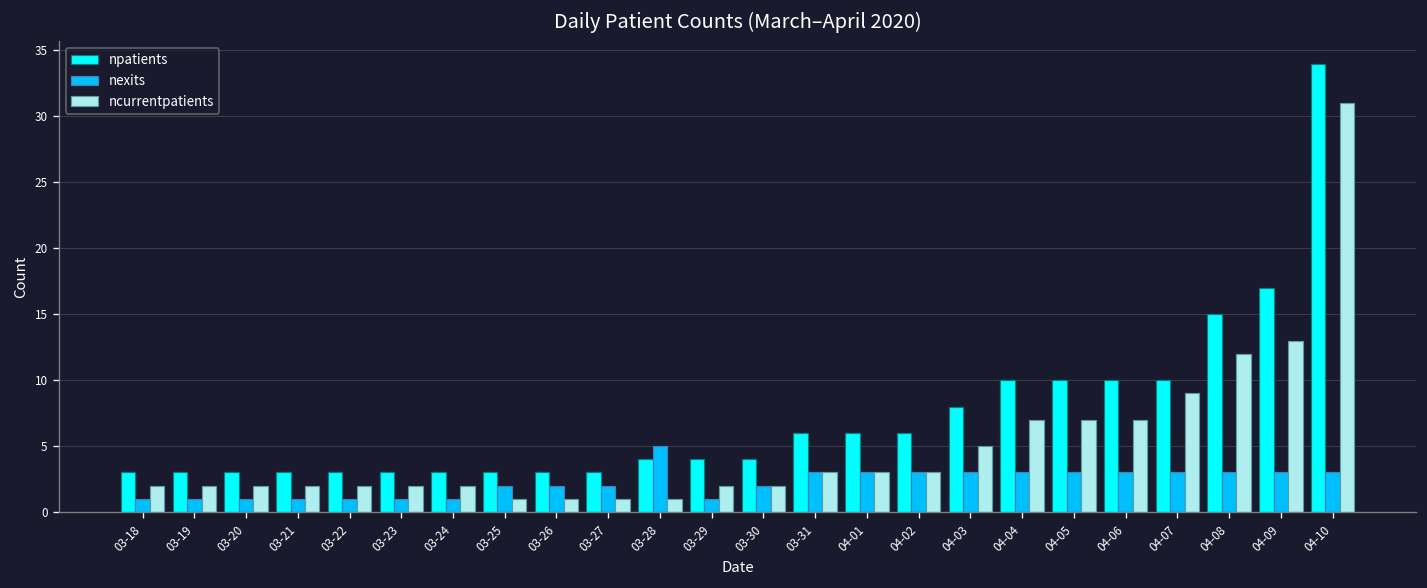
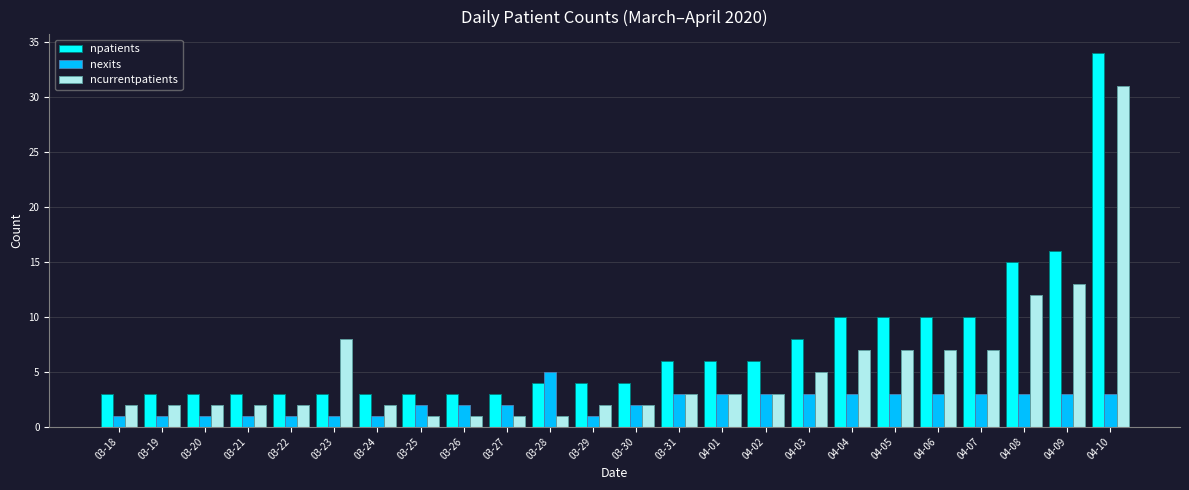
  {
    "npatients": {
      "03-18": 3,
      "03-19": 3,
      "03-20": 3,
      "03-21": 3,
      "03-22": 3,
      "03-23": 3,
      "03-24": 3,
      "03-25": 3,
      "03-26": 3,
      "03-27": 3,
      "03-28": 4,
      "03-29": 4,
      "03-30": 4,
      "03-31": 6,
      "04-01": 6,
      "04-02": 6,
      "04-03": 8,
      "04-04": 10,
      "04-05": 10,
      "04-06": 10,
      "04-07": 10,
      "04-08": 15,
-     "04-09": 17,
+     "04-09": 16,
      "04-10": 34
    },
    "nexits": {
      "03-18": 1,
      "03-19": 1,
      "03-20": 1,
      "03-21": 1,
      "03-22": 1,
      "03-23": 1,
      "03-24": 1,
      "03-25": 2,
      "03-26": 2,
      "03-27": 2,
      "03-28": 5,
      "03-29": 1,
      "03-30": 2,
      "03-31": 3,
      "04-01": 3,
      "04-02": 3,
      "04-03": 3,
      "04-04": 3,
      "04-05": 3,
      "04-06": 3,
      "04-07": 3,
      "04-08": 3,
      "04-09": 3,
      "04-10": 3
    },
    "ncurrentpatients": {
      "03-18": 2,
      "03-19": 2,
      "03-20": 2,
      "03-21": 2,
      "03-22": 2,
-     "03-23": 2,
+     "03-23": 8,
      "03-24": 2,
      "03-25": 1,
      "03-26": 1,
      "03-27": 1,
      "03-28": 1,
      "03-29": 2,
      "03-30": 2,
      "03-31": 3,
      "04-01": 3,
      "04-02": 3,
      "04-03": 5,
      "04-04": 7,
      "04-05": 7,
      "04-06": 7,
-     "04-07": 9,
+     "04-07": 7,
      "04-08": 12,
      "04-09": 13,
      "04-10": 31
    }
  }
